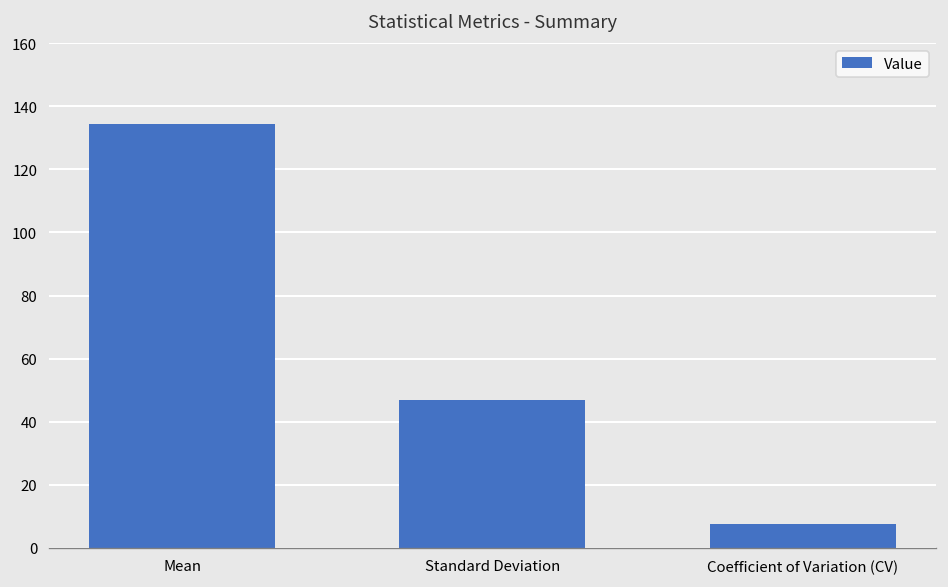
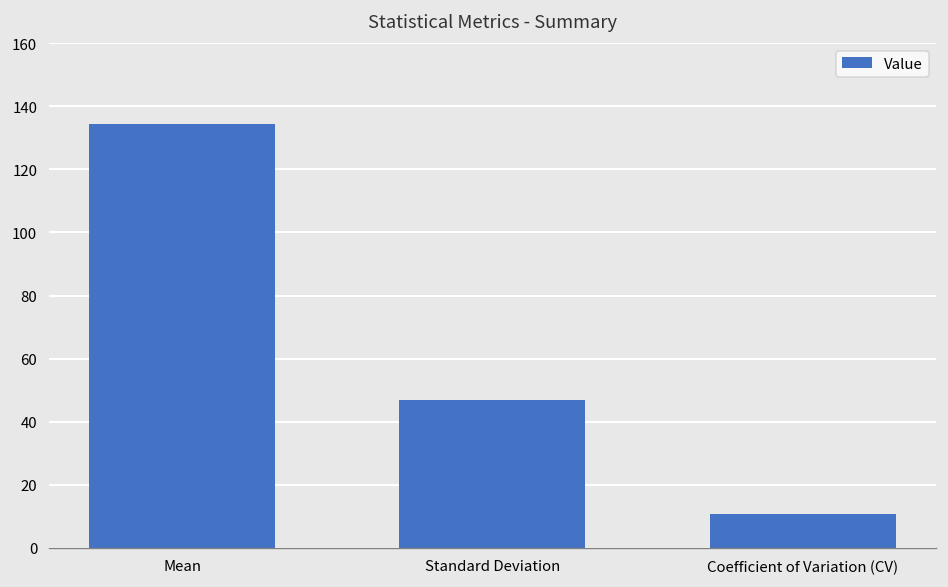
  {
    "Mean": 134,
    "Standard Deviation": 47,
-   "Coefficient of Variation (CV)": 8
+   "Coefficient of Variation (CV)": 11
  }
